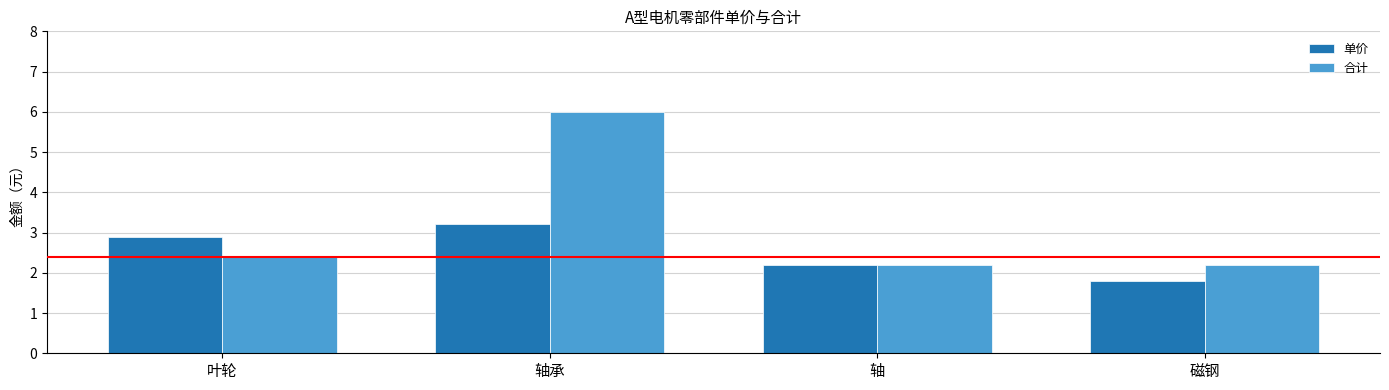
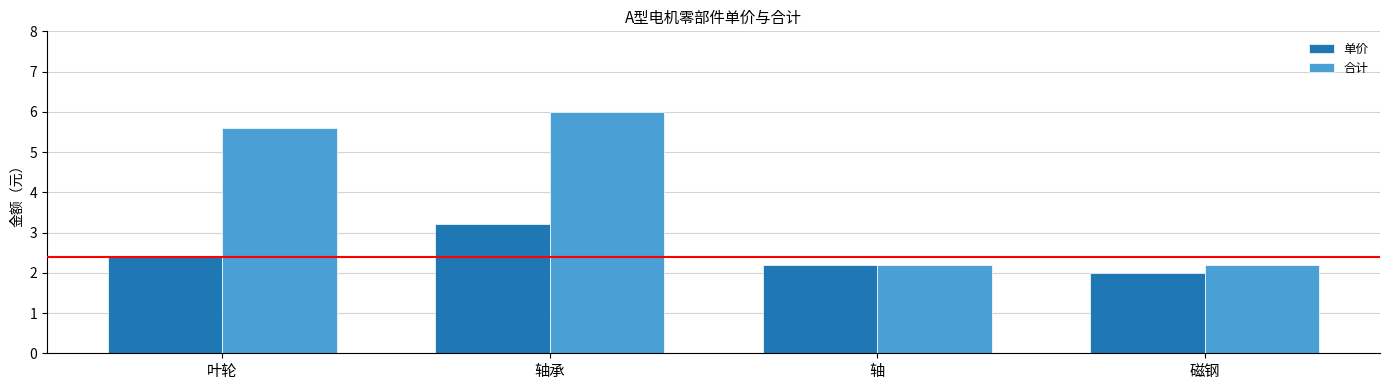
  {
    "单价": {
-     "叶轮": 2.9,
+     "叶轮": 2.4,
      "轴承": 3.2,
      "轴": 2.2,
-     "磁钢": 1.8
+     "磁钢": 2.0
    },
    "合计": {
-     "叶轮": 2.4,
+     "叶轮": 5.6,
      "轴承": 6.0,
      "轴": 2.2,
      "磁钢": 2.2
    }
  }
